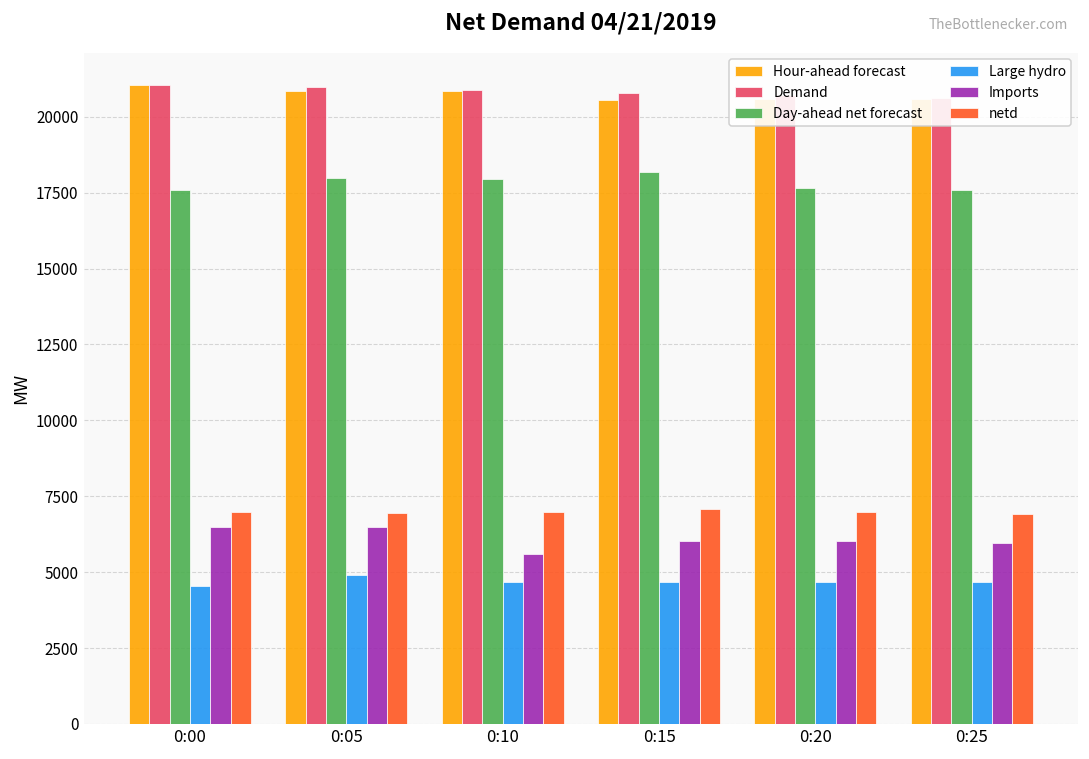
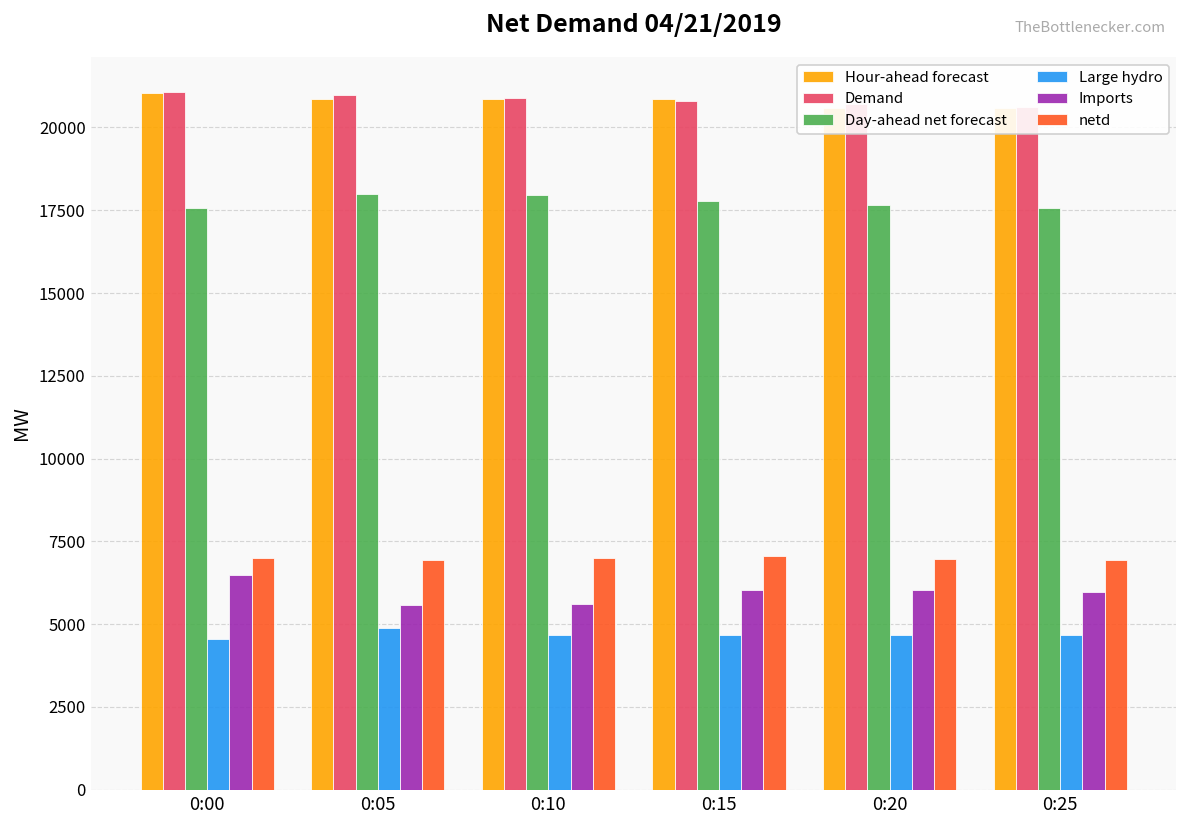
  {
    "Hour-ahead forecast": {
      "0:00": 21100,
      "0:05": 20900,
      "0:10": 20900,
-     "0:15": 20600
+     "0:15": 20900
    },
    "Demand": {
      "0:00": 21100,
      "0:05": 21000,
      "0:10": 20900,
      "0:15": 20800
    },
    "Day-ahead net forecast": {
      "0:00": 17600,
      "0:05": 18000,
      "0:10": 17900,
-     "0:15": 18200,
+     "0:15": 17800,
      "0:20": 17700,
      "0:25": 17600
    },
    "Large hydro": {
      "0:00": 4500,
      "0:05": 4900,
      "0:10": 4700,
      "0:15": 4700,
      "0:20": 4700,
      "0:25": 4700
    },
    "Imports": {
      "0:00": 6500,
-     "0:05": 6500,
+     "0:05": 5600,
      "0:10": 5600,
      "0:15": 6000,
      "0:20": 6000,
      "0:25": 6000
    },
    "netd": {
      "0:00": 7000,
      "0:05": 6900,
      "0:10": 7000,
      "0:15": 7100,
      "0:20": 7000,
      "0:25": 6900
    }
  }
